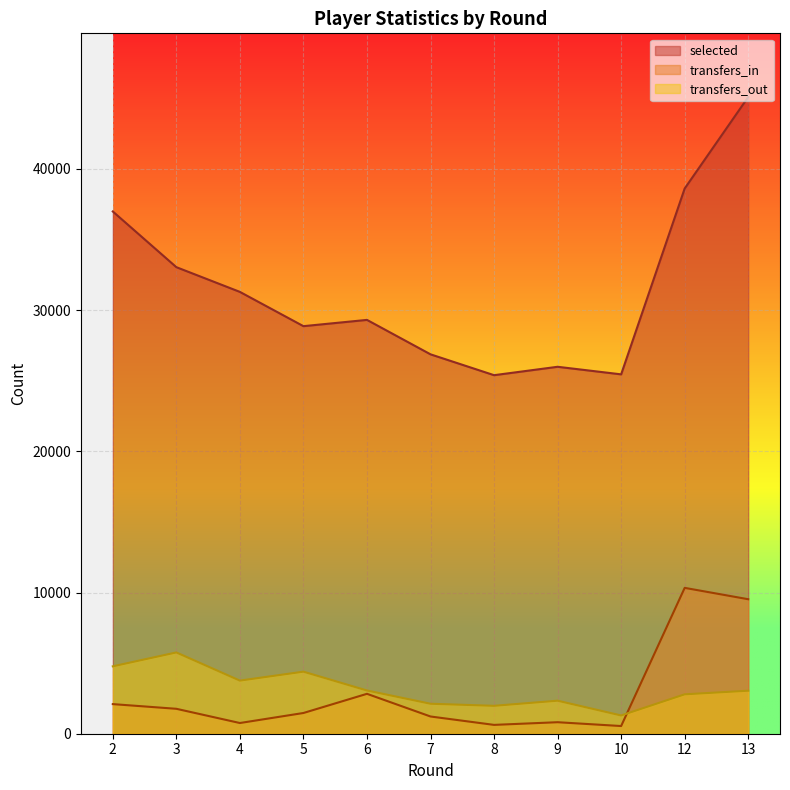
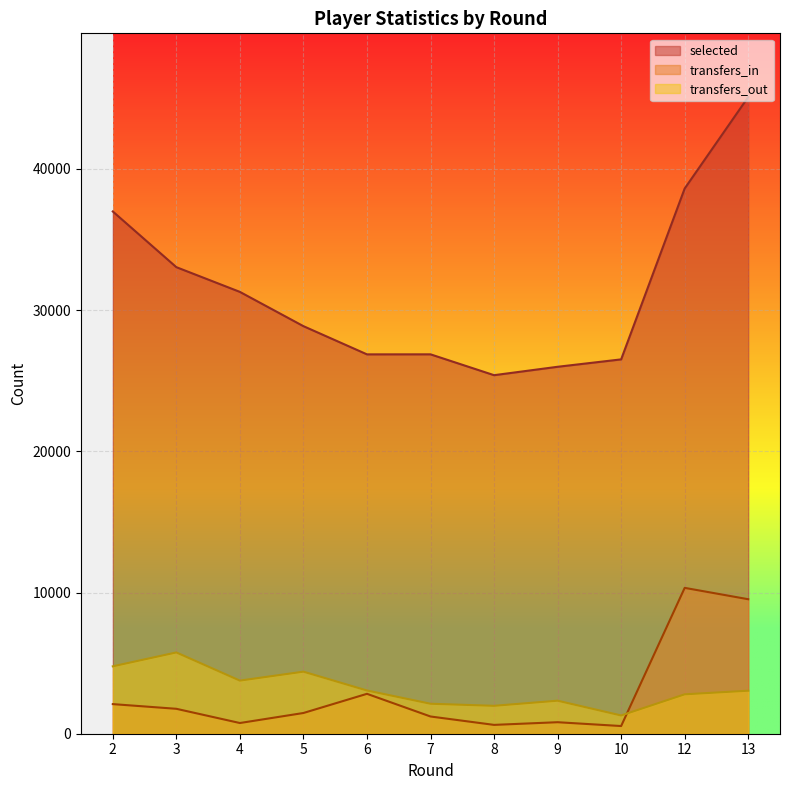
  {
    "selected": {
      "2": 37000,
      "3": 33000,
      "4": 31300,
      "5": 28900,
-     "6": 29300,
+     "6": 26900,
      "7": 26900,
      "8": 25400,
      "9": 26000,
-     "10": 25500,
+     "10": 26500,
      "12": 38600
    }
  }
